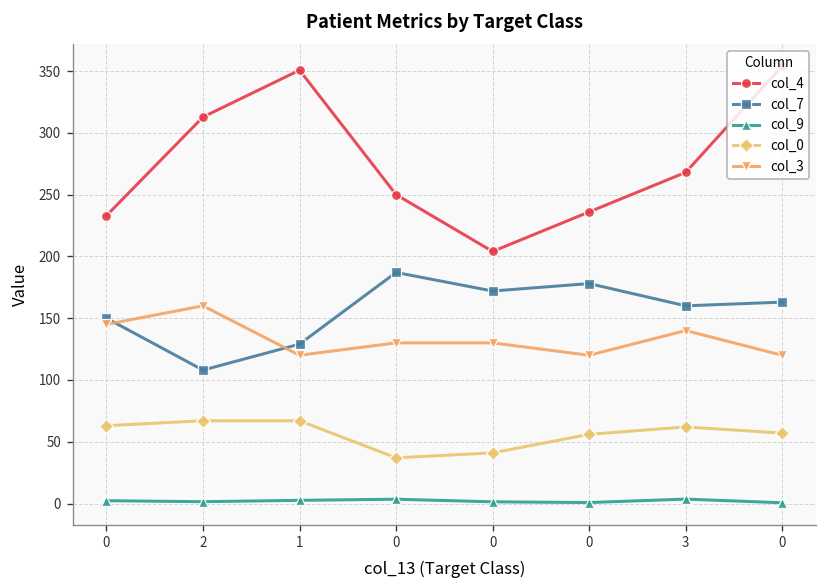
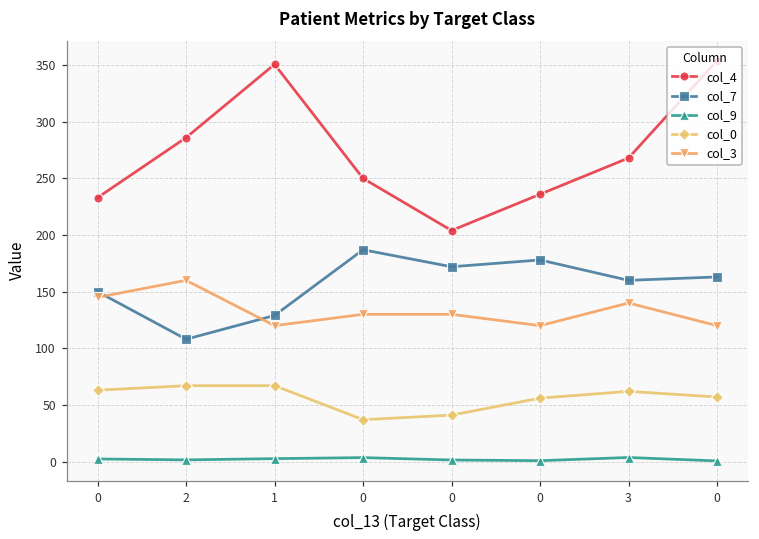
  {
    "col_4": {
-     "2": 313,
+     "2": 286,
      "1": 351,
      "3": 268
    }
  }
